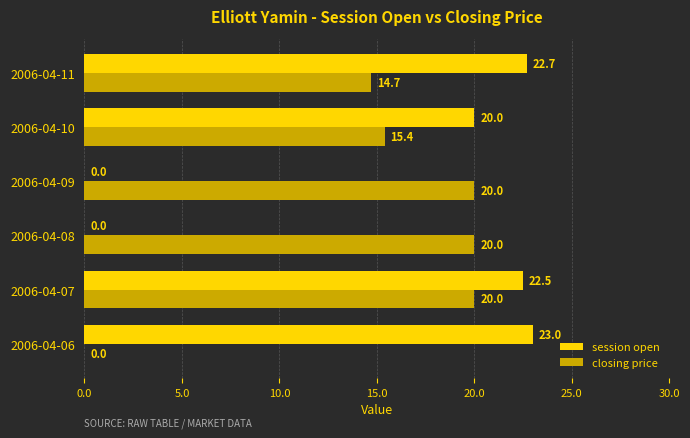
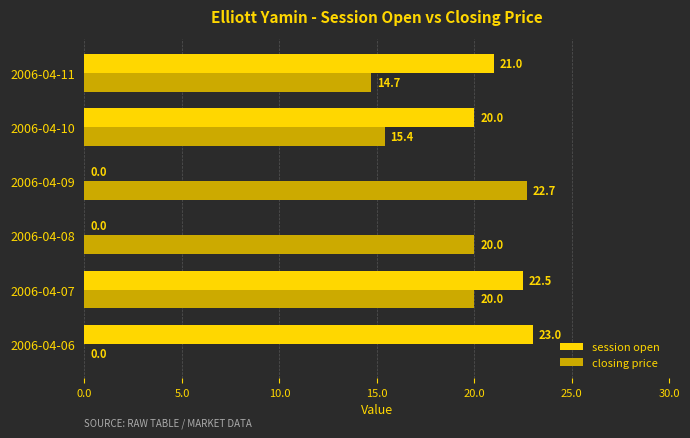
  {
    "session open": {
-     "2006-04-11": 22.7,
+     "2006-04-11": 21.0,
      "2006-04-10": 20.0,
      "2006-04-09": 0.0,
      "2006-04-08": 0.0,
      "2006-04-07": 22.5,
      "2006-04-06": 23.0
    },
    "closing price": {
      "2006-04-11": 14.7,
      "2006-04-10": 15.4,
-     "2006-04-09": 20.0,
+     "2006-04-09": 22.7,
      "2006-04-08": 20.0,
      "2006-04-07": 20.0,
      "2006-04-06": 0.0
    }
  }
